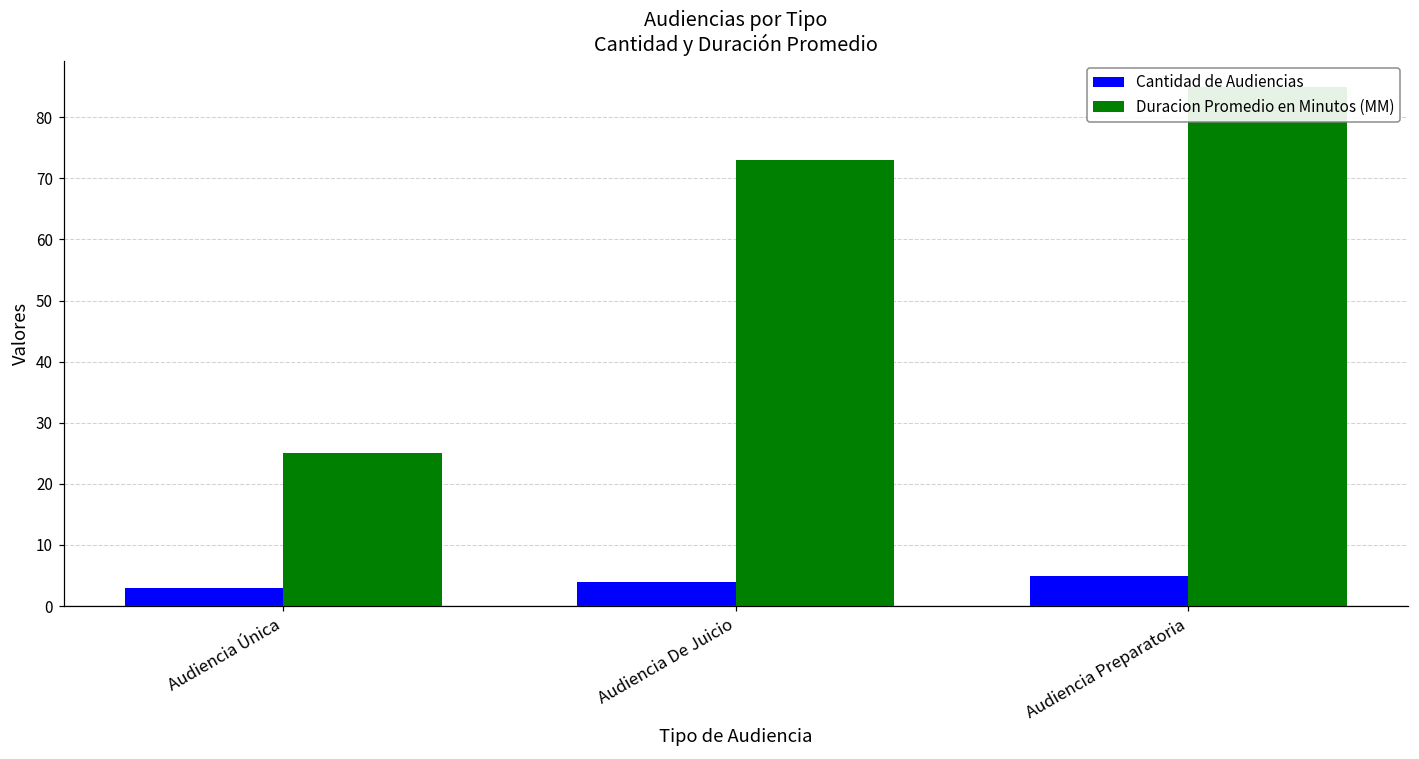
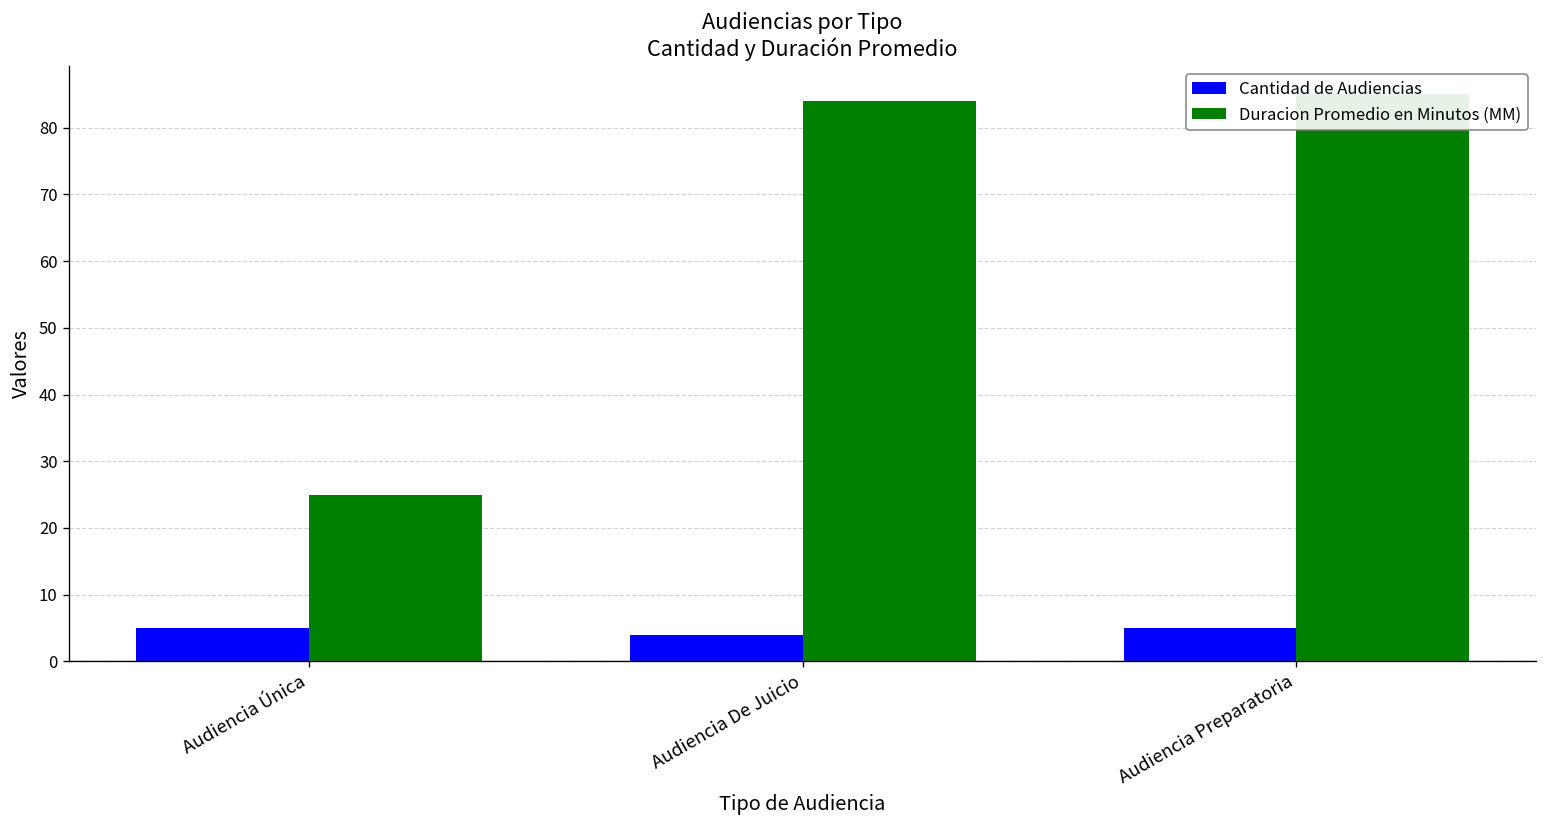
  {
    "Cantidad de Audiencias": {
-     "Audiencia Única": 3,
+     "Audiencia Única": 5,
      "Audiencia De Juicio": 4,
      "Audiencia Preparatoria": 5
    },
    "Duracion Promedio en Minutos (MM)": {
      "Audiencia Única": 25,
-     "Audiencia De Juicio": 73
+     "Audiencia De Juicio": 84
    }
  }
